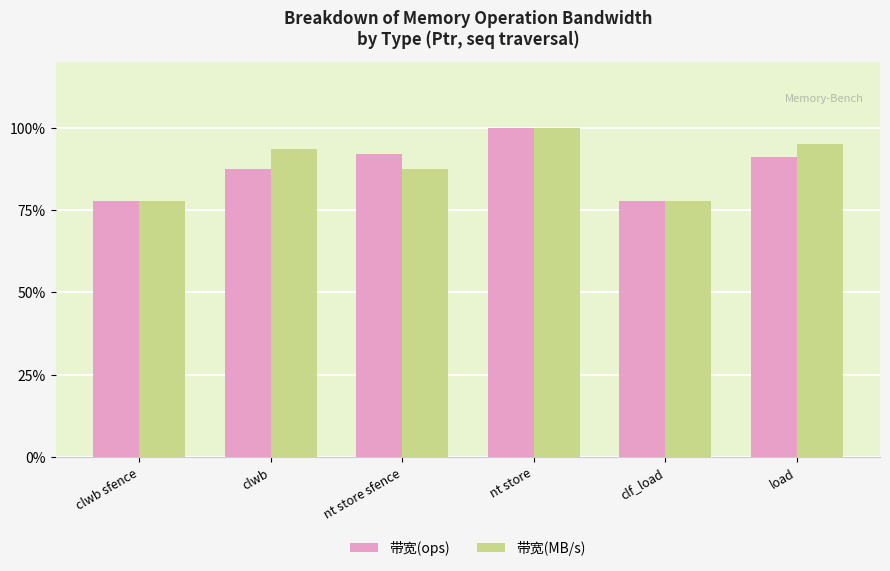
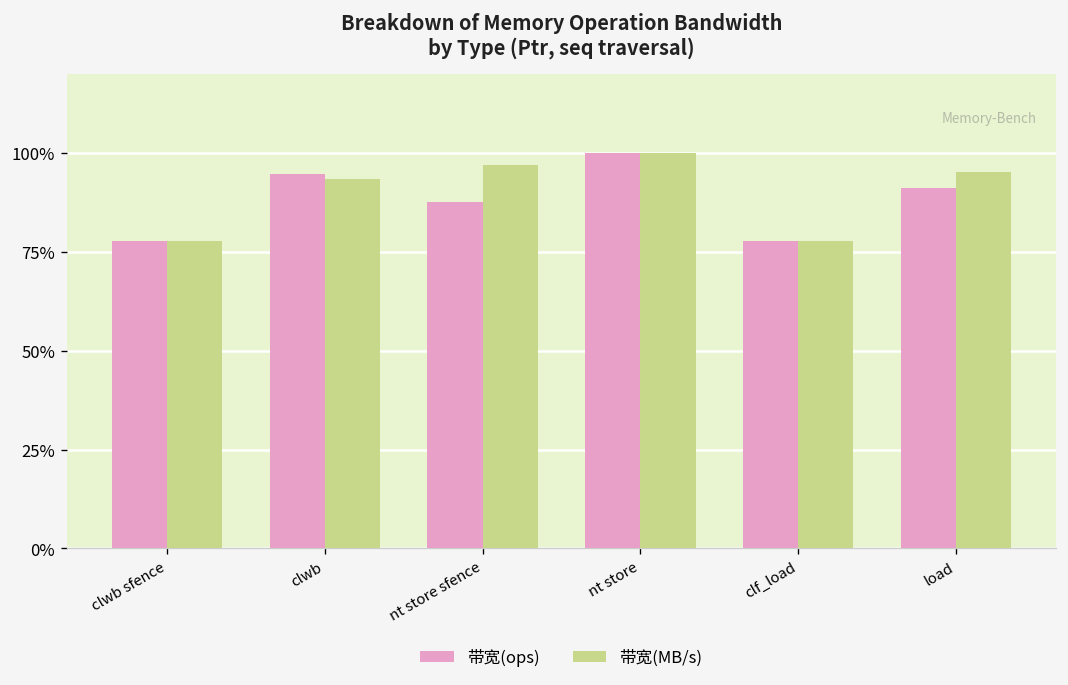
  {
    "带宽(ops)": {
      "clwb sfence": "78%",
-     "clwb": "88%",
-     "nt store sfence": "92%",
+     "clwb": "95%",
+     "nt store sfence": "88%",
      "nt store": "100%",
      "clf_load": "78%",
      "load": "91%"
    },
    "带宽(MB/s)": {
      "clwb sfence": "78%",
      "clwb": "93%",
-     "nt store sfence": "88%",
+     "nt store sfence": "97%",
      "nt store": "100%",
      "clf_load": "78%",
      "load": "95%"
    }
  }
